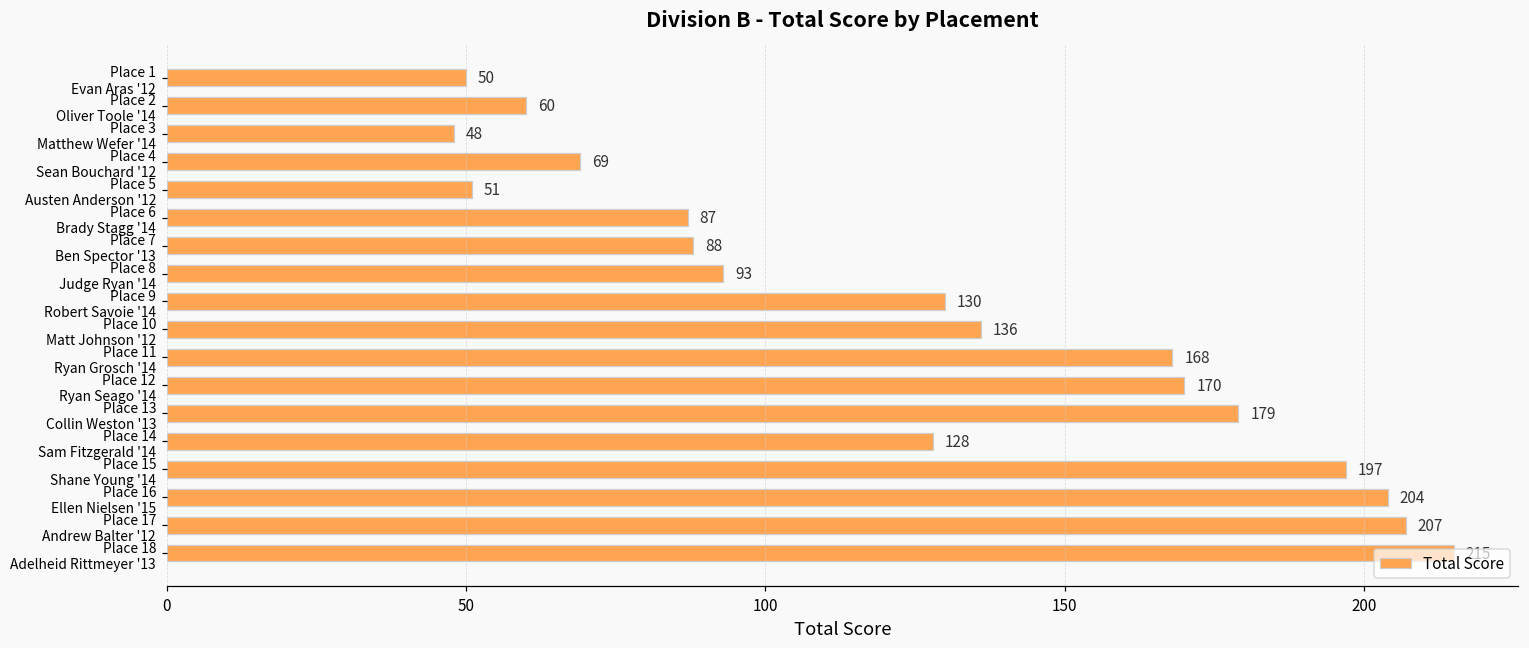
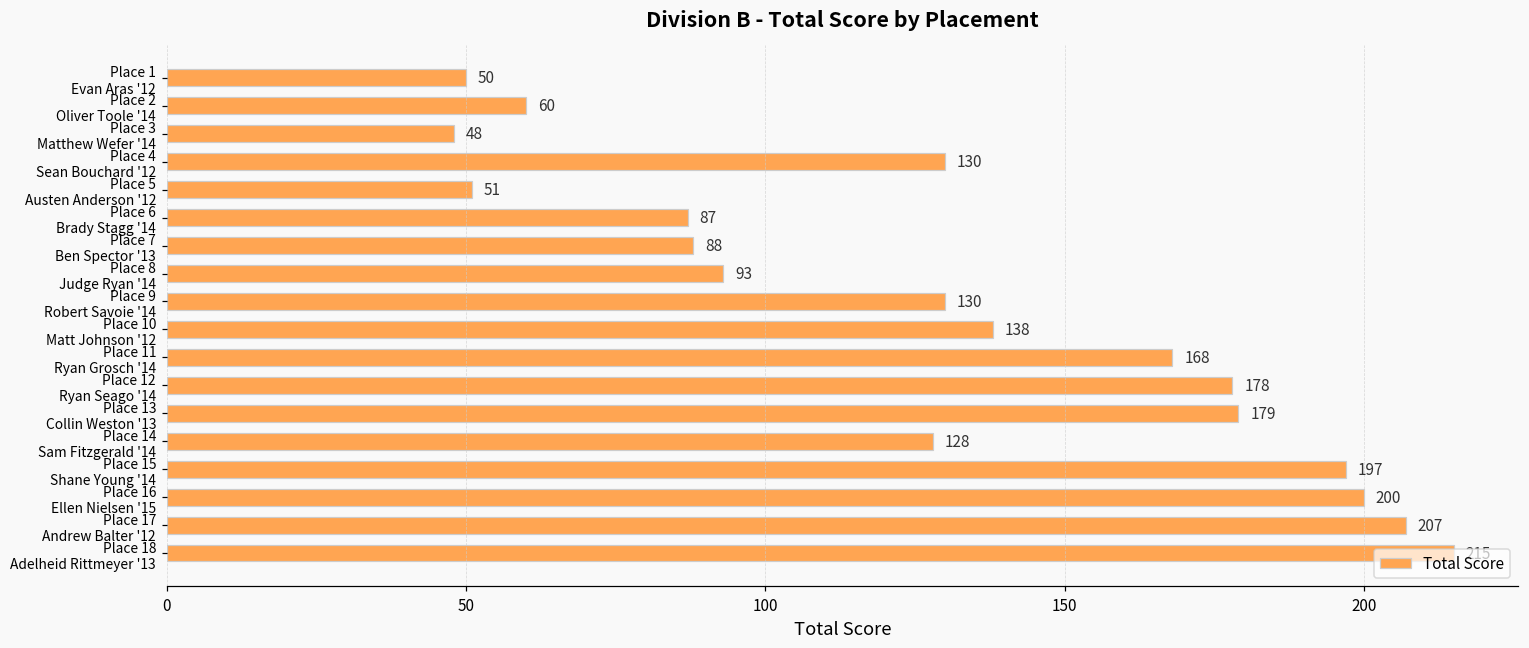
  {
    "Place 1 Evan Aras '12": 50,
    "Place 2 Oliver Toole '14": 60,
    "Place 3 Matthew Wefer '14": 48,
-   "Place 4 Sean Bouchard '12": 69,
+   "Place 4 Sean Bouchard '12": 130,
    "Place 5 Austen Anderson '12": 51,
    "Place 6 Brady Stagg '14": 87,
    "Place 7 Ben Spector '13": 88,
    "Place 8 Judge Ryan '14": 93,
    "Place 9 Robert Savoie '14": 130,
-   "Place 10 Matt Johnson '12": 136,
+   "Place 10 Matt Johnson '12": 138,
    "Place 11 Ryan Grosch '14": 168,
-   "Place 12 Ryan Seago '14": 170,
+   "Place 12 Ryan Seago '14": 178,
    "Place 13 Collin Weston '13": 179,
    "Place 14 Sam Fitzgerald '14": 128,
    "Place 15 Shane Young '14": 197,
-   "Place 16 Ellen Nielsen '15": 204,
+   "Place 16 Ellen Nielsen '15": 200,
    "Place 17 Andrew Balter '12": 207
  }
